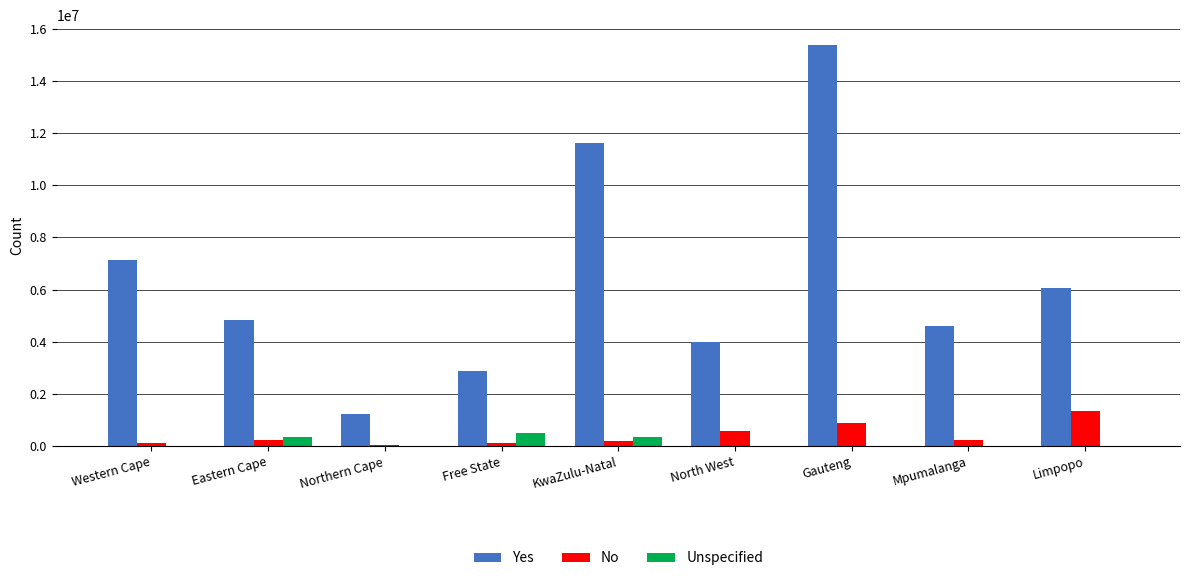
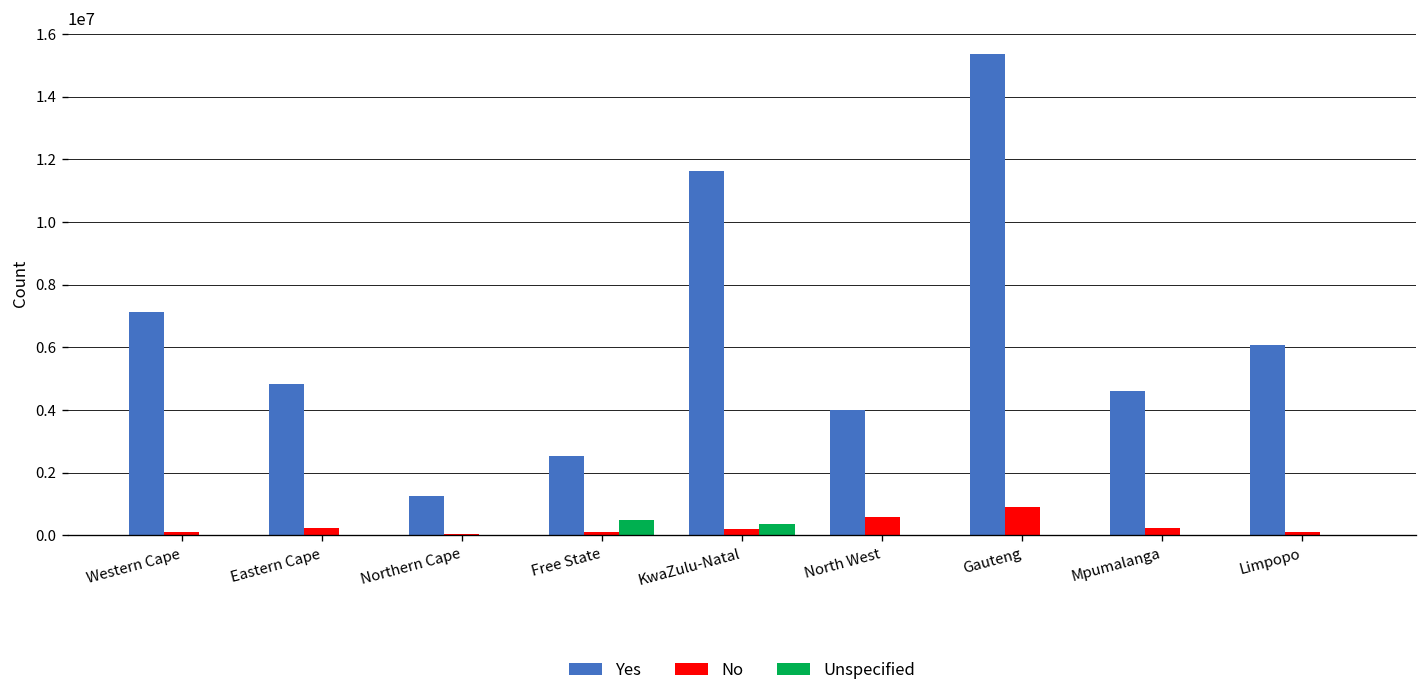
  {
    "Yes": {
      "Western Cape": 7100000,
      "Eastern Cape": 4800000,
      "Northern Cape": 1200000,
-     "Free State": 2900000,
+     "Free State": 2500000,
      "KwaZulu-Natal": 11600000,
      "North West": 4000000,
      "Gauteng": 15400000,
      "Mpumalanga": 4600000,
      "Limpopo": 6100000
    },
    "No": {
      "Western Cape": 100000,
      "Eastern Cape": 200000,
      "Free State": 100000,
      "KwaZulu-Natal": 200000,
      "North West": 600000,
      "Gauteng": 900000,
      "Mpumalanga": 200000,
-     "Limpopo": 1300000
+     "Limpopo": 100000
    },
    "Unspecified": {
      "Western Cape": 0,
-     "Eastern Cape": 400000,
+     "Eastern Cape": 0,
      "Northern Cape": 0,
      "Free State": 500000,
      "KwaZulu-Natal": 400000,
      "North West": 0,
      "Mpumalanga": 0,
      "Limpopo": 0
    }
  }
